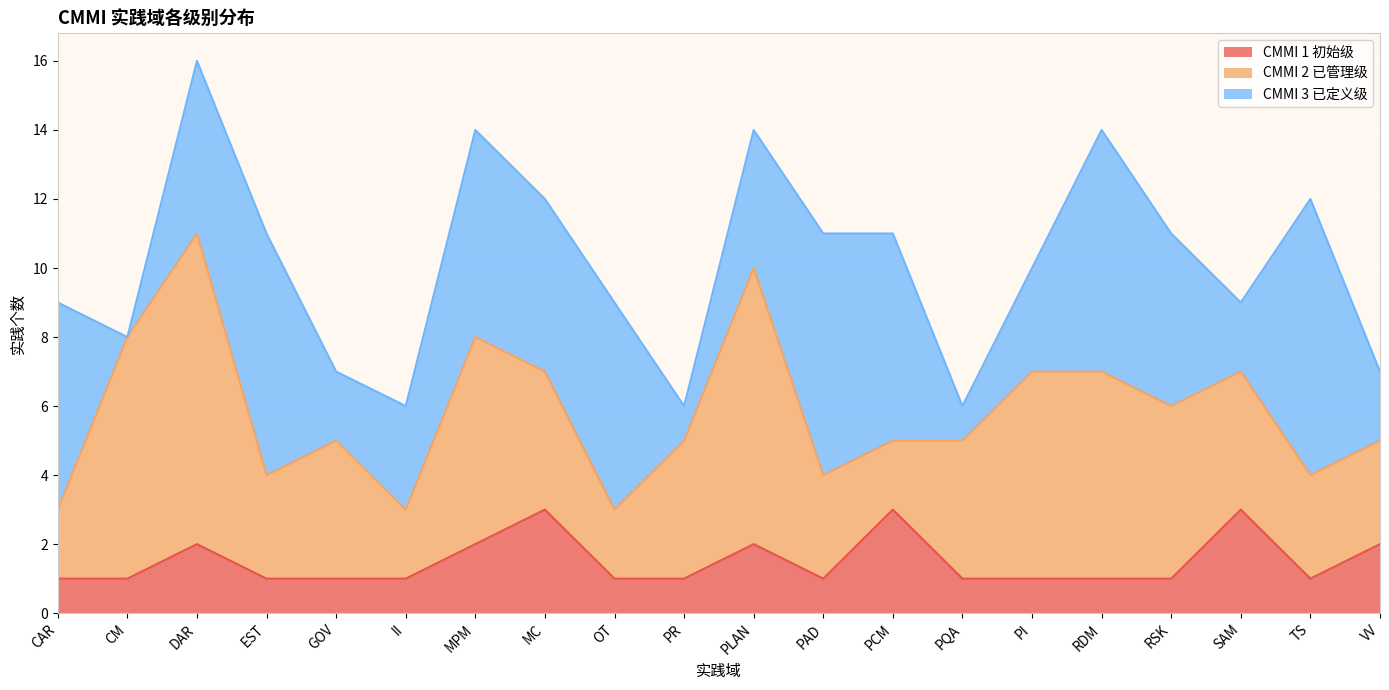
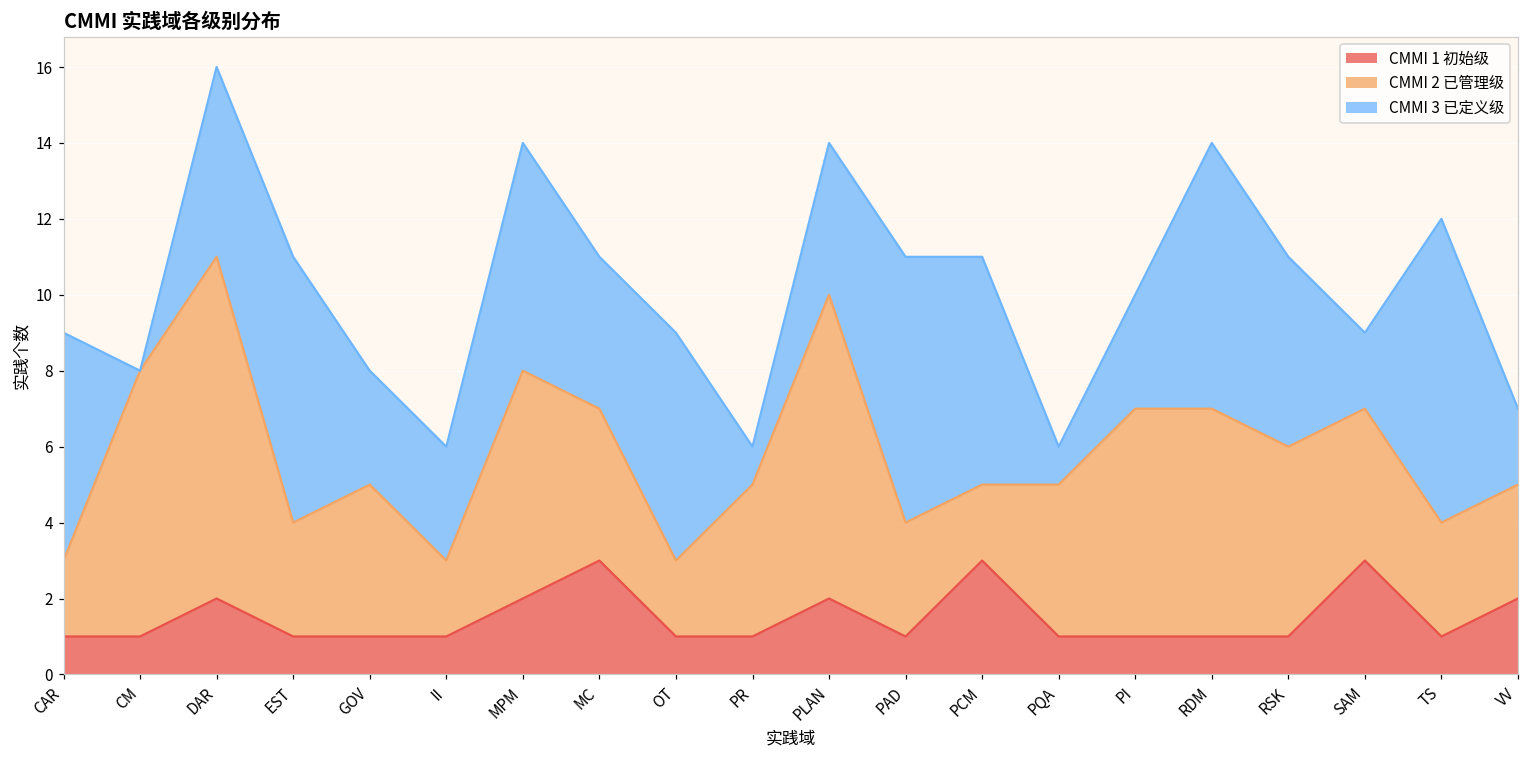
  {
    "CMMI 1 初始级": {
      "CAR": 1,
      "CM": 1,
      "DAR": 2,
      "EST": 1,
      "GOV": 1,
      "II": 1,
      "MPM": 2,
      "MC": 3,
      "OT": 1,
      "PR": 1,
      "PLAN": 2,
      "PAD": 1,
      "PCM": 3,
      "PQA": 1,
      "PI": 1,
      "RDM": 1,
      "RSK": 1,
      "SAM": 3,
      "TS": 1,
      "VV": 2
    },
    "CMMI 2 已管理级": {
      "CAR": 2,
      "DAR": 9,
      "EST": 3,
      "GOV": 4,
      "II": 2,
      "MPM": 6,
      "MC": 4,
      "OT": 2,
      "PR": 4,
      "PLAN": 8,
      "PAD": 3,
      "PCM": 2,
      "PQA": 4,
      "PI": 6,
      "RDM": 6,
      "RSK": 5,
      "SAM": 4,
      "TS": 3,
      "VV": 3
    },
    "CMMI 3 已定义级": {
      "CAR": 6,
      "DAR": 5,
      "EST": 7,
-     "GOV": 2,
+     "GOV": 3,
      "II": 3,
      "MPM": 6,
-     "MC": 5,
+     "MC": 4,
      "OT": 6,
      "PR": 1,
      "PLAN": 4,
      "PAD": 7,
      "PCM": 6,
      "PQA": 1,
      "PI": 3,
      "RDM": 7,
      "RSK": 5,
      "SAM": 2,
      "TS": 8,
      "VV": 2
    }
  }
